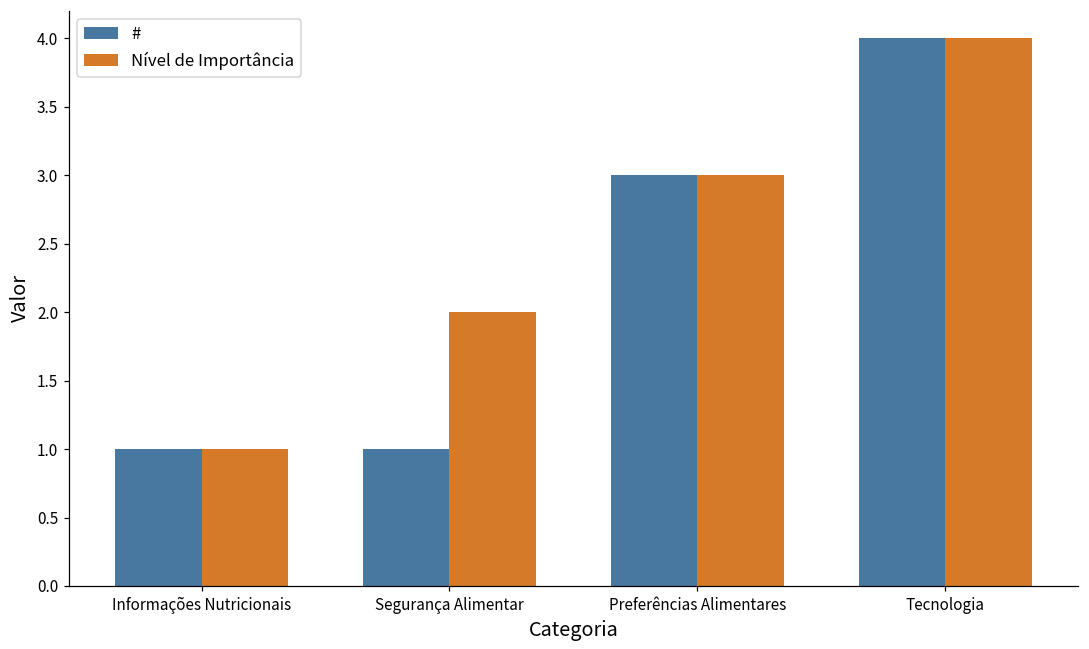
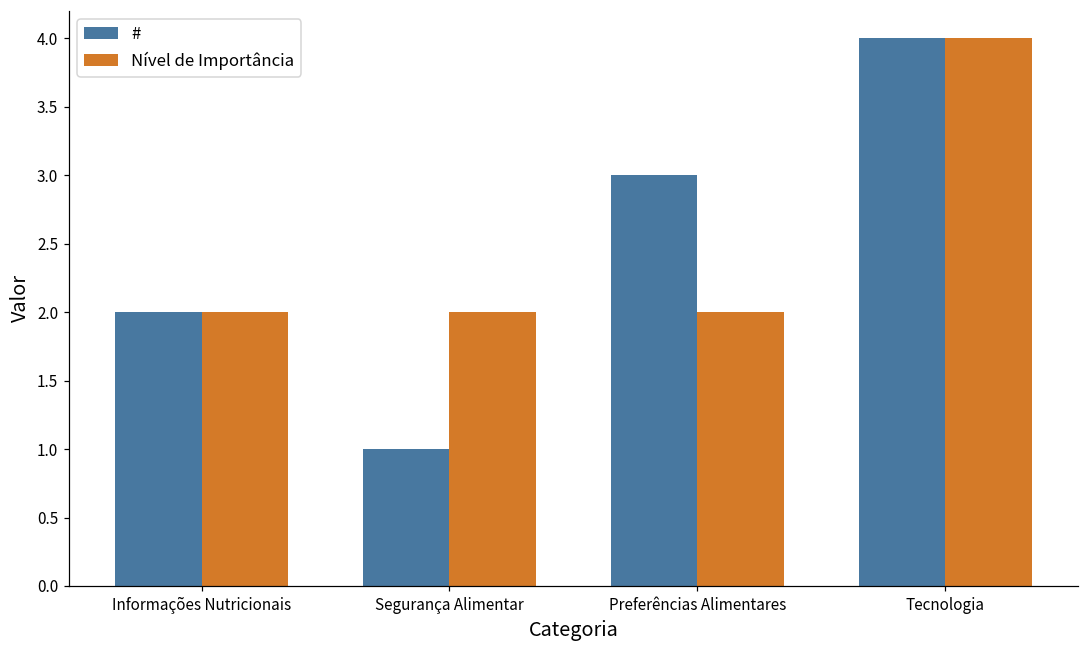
  {
    "#": {
-     "Informações Nutricionais": 1,
+     "Informações Nutricionais": 2,
      "Segurança Alimentar": 1,
      "Preferências Alimentares": 3,
      "Tecnologia": 4
    },
    "Nível de Importância": {
-     "Informações Nutricionais": 1,
+     "Informações Nutricionais": 2,
      "Segurança Alimentar": 2,
-     "Preferências Alimentares": 3,
+     "Preferências Alimentares": 2,
      "Tecnologia": 4
    }
  }
